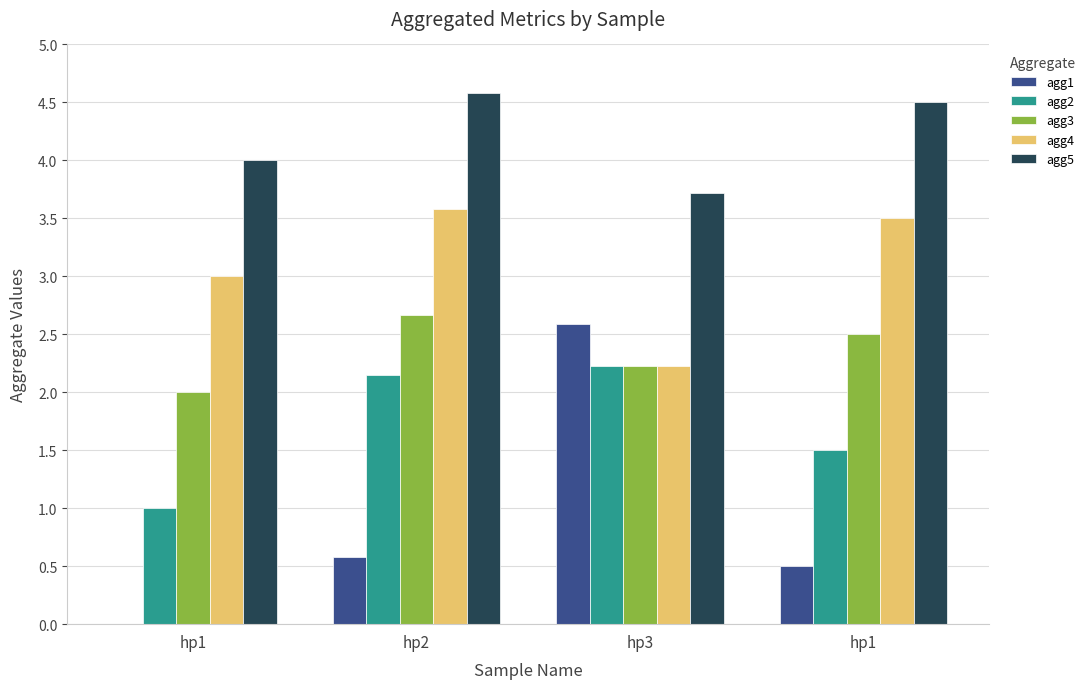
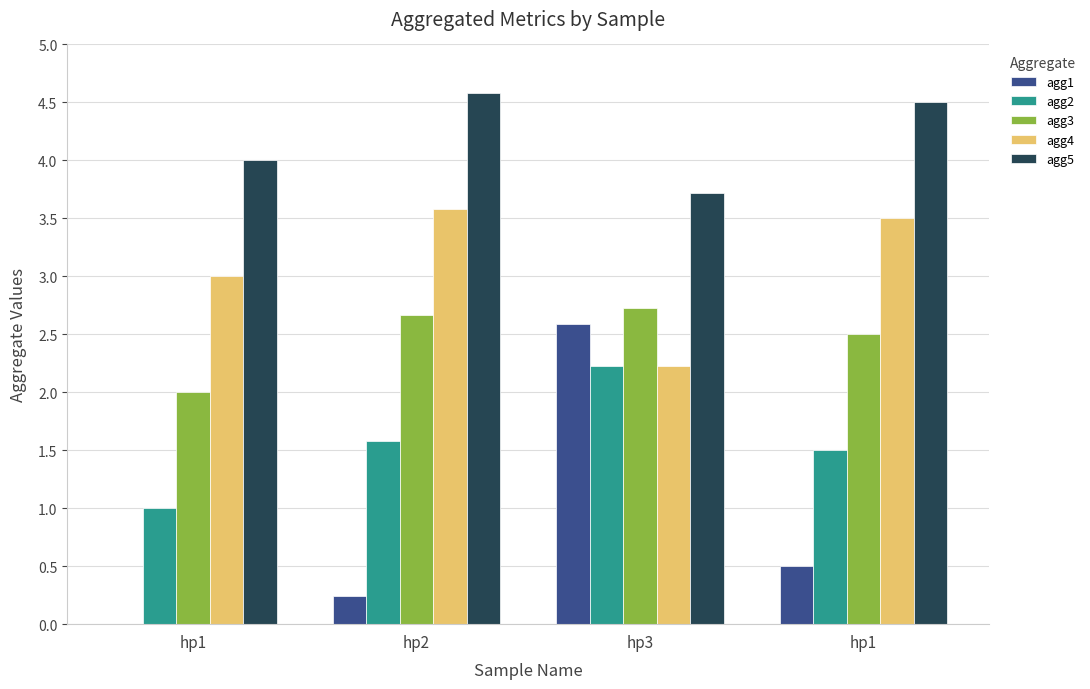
  {
    "agg1": {
-     "hp2": 0.58,
+     "hp2": 0.24,
      "hp3": 2.59
    },
    "agg2": {
-     "hp2": 2.15,
+     "hp2": 1.58,
      "hp3": 2.23
    },
    "agg3": {
      "hp2": 2.67,
-     "hp3": 2.23
+     "hp3": 2.73
    },
    "agg4": {
      "hp2": 3.58,
      "hp3": 2.23
    },
    "agg5": {
      "hp2": 4.58,
      "hp3": 3.71
    }
  }
